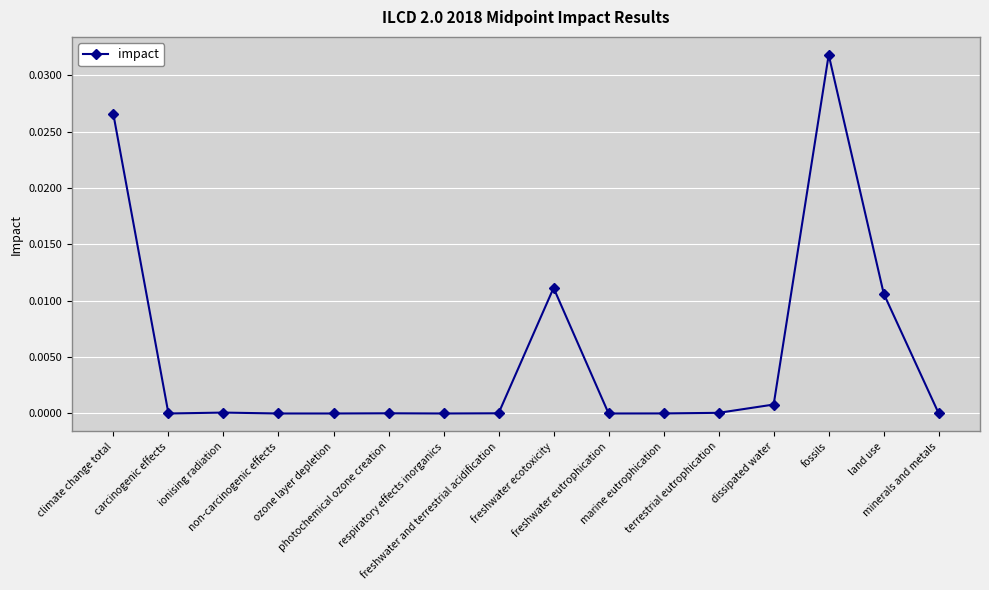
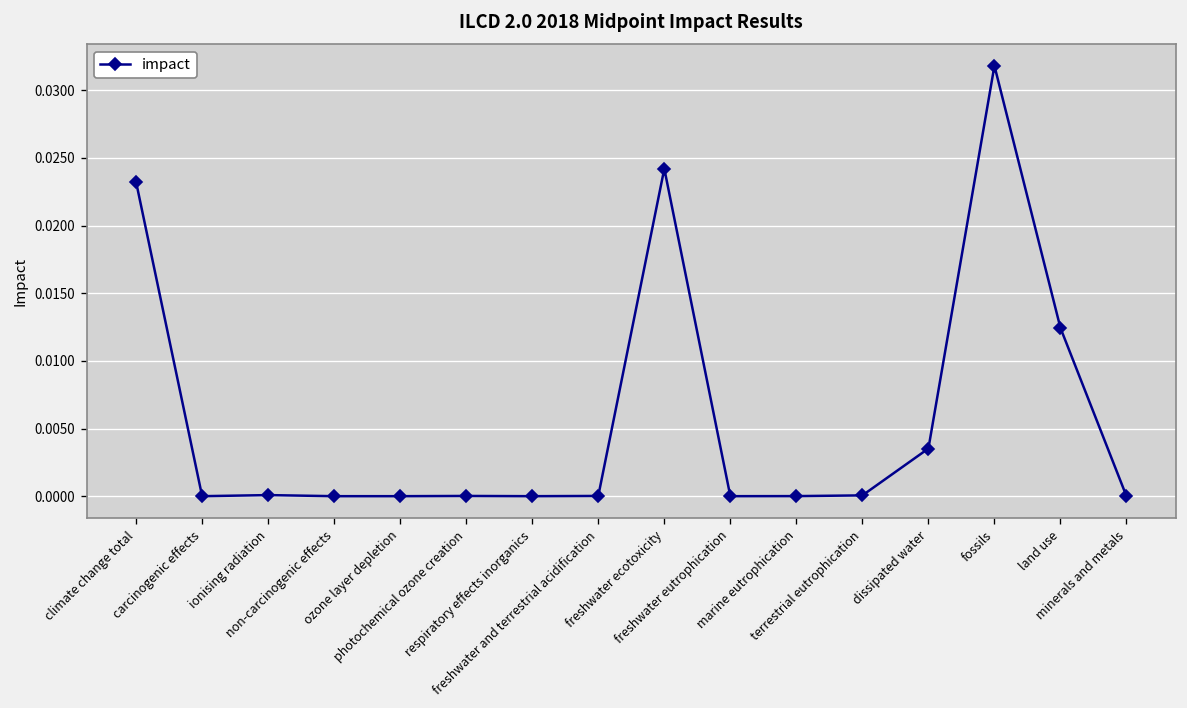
  {
-   "climate change total": 0.0265,
+   "climate change total": 0.0232,
    "carcinogenic effects": 0.0000,
    "ionising radiation": 0.0001,
    "non-carcinogenic effects": 0.0000,
    "ozone layer depletion": 0.0000,
    "photochemical ozone creation": 0.0000,
    "respiratory effects inorganics": 0.0000,
    "freshwater and terrestrial acidification": 0.0000,
-   "freshwater ecotoxicity": 0.0111,
+   "freshwater ecotoxicity": 0.0242,
    "freshwater eutrophication": 0.0000,
    "marine eutrophication": 0.0000,
    "terrestrial eutrophication": 0.0001,
-   "dissipated water": 0.0008,
+   "dissipated water": 0.0035,
    "fossils": 0.0318,
-   "land use": 0.0106,
+   "land use": 0.0124,
    "minerals and metals": 0.0000
  }
